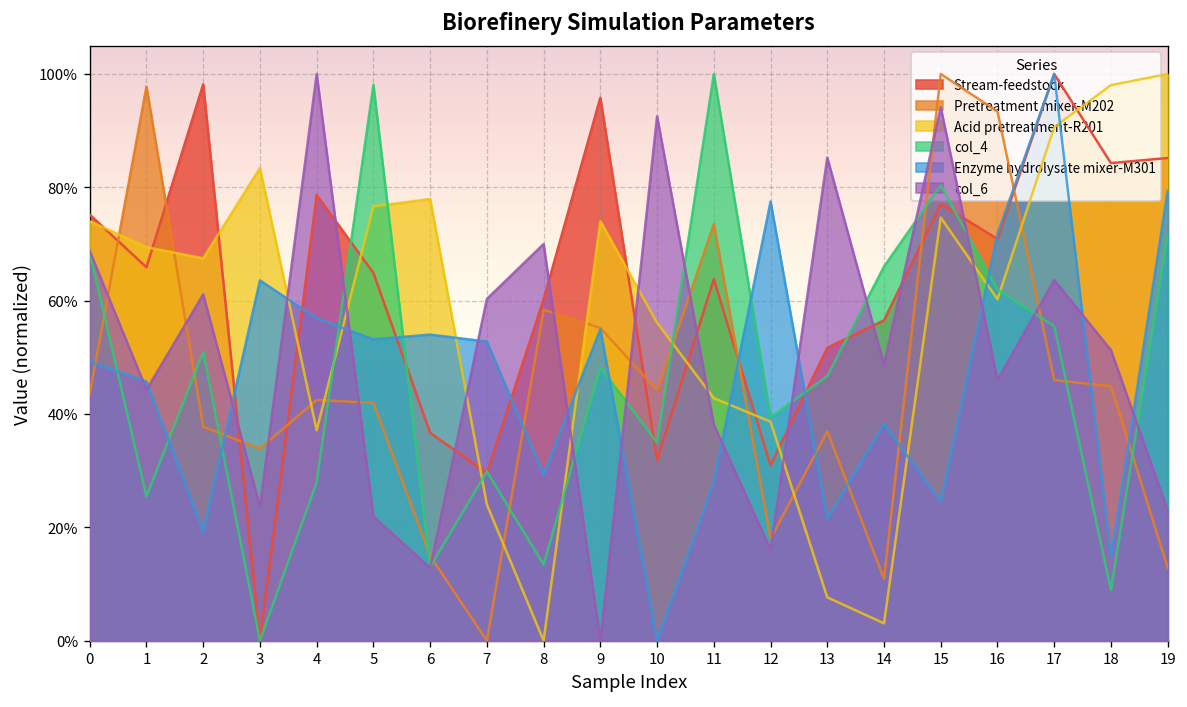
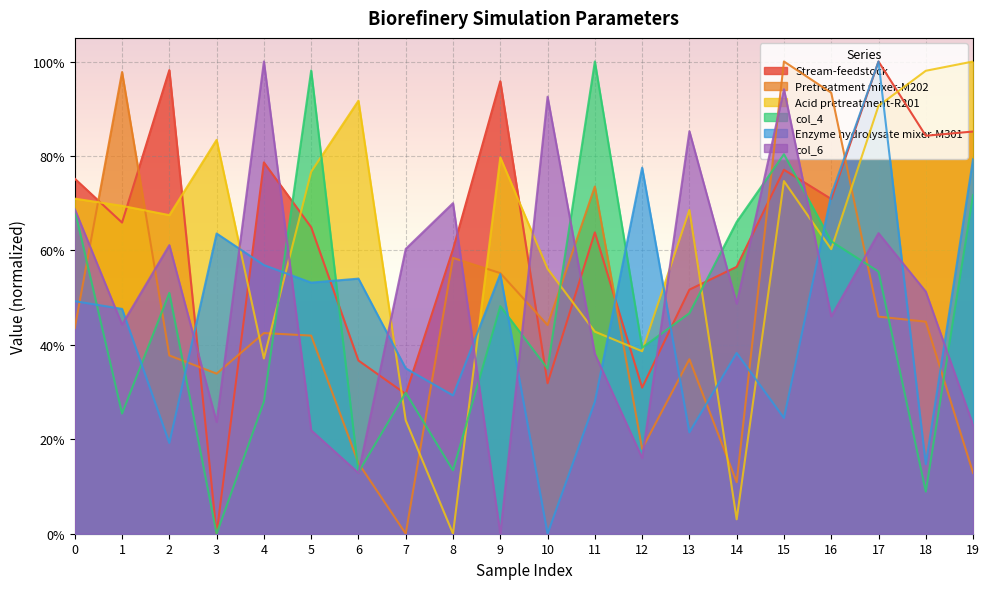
  {
    "Acid pretreatment-R201": {
-     "0": "74%",
+     "0": "71%",
      "1": "69%",
      "2": "67%",
      "3": "83%",
      "4": "37%",
      "5": "77%",
-     "6": "78%",
+     "6": "92%",
      "7": "24%",
      "8": "0%",
-     "9": "74%",
+     "9": "80%",
      "10": "56%",
      "11": "43%",
      "12": "39%",
-     "13": "8%",
+     "13": "69%",
      "14": "3%",
      "15": "75%",
      "16": "60%",
      "19": "100%"
    },
    "col_4": {
      "1": "25%",
      "2": "51%",
      "4": "28%",
      "5": "98%",
      "8": "13%",
      "9": "48%",
      "10": "35%",
      "11": "100%",
      "12": "39%",
      "13": "47%",
      "14": "66%",
      "16": "62%",
      "17": "56%",
      "18": "9%",
      "19": "72%"
    },
    "Enzyme hydrolysate mixer-M301": {
      "0": "49%",
-     "1": "46%",
+     "1": "48%",
      "2": "19%",
      "3": "64%",
      "4": "57%",
      "5": "53%",
      "6": "54%",
-     "7": "53%",
+     "7": "35%",
      "8": "29%",
      "10": "0%",
      "11": "28%",
      "12": "78%",
      "13": "21%",
      "14": "38%",
      "15": "25%",
      "16": "72%",
      "18": "15%",
      "19": "79%"
    },
    "col_6": {
      "1": "44%",
      "2": "61%",
      "3": "24%",
      "4": "100%",
      "5": "22%",
      "7": "60%",
      "8": "70%",
      "9": "0%",
      "10": "93%",
      "11": "38%",
      "12": "16%",
      "13": "85%",
      "14": "49%",
      "16": "46%",
      "17": "64%",
      "18": "51%",
      "19": "23%"
    }
  }
